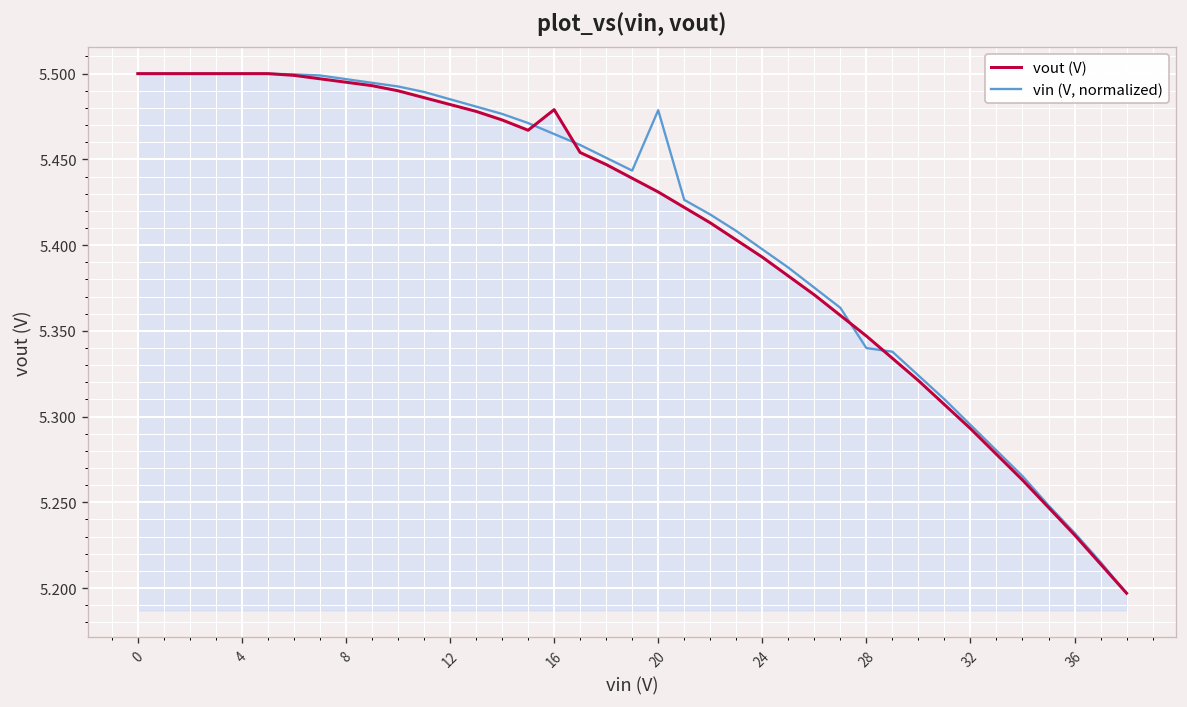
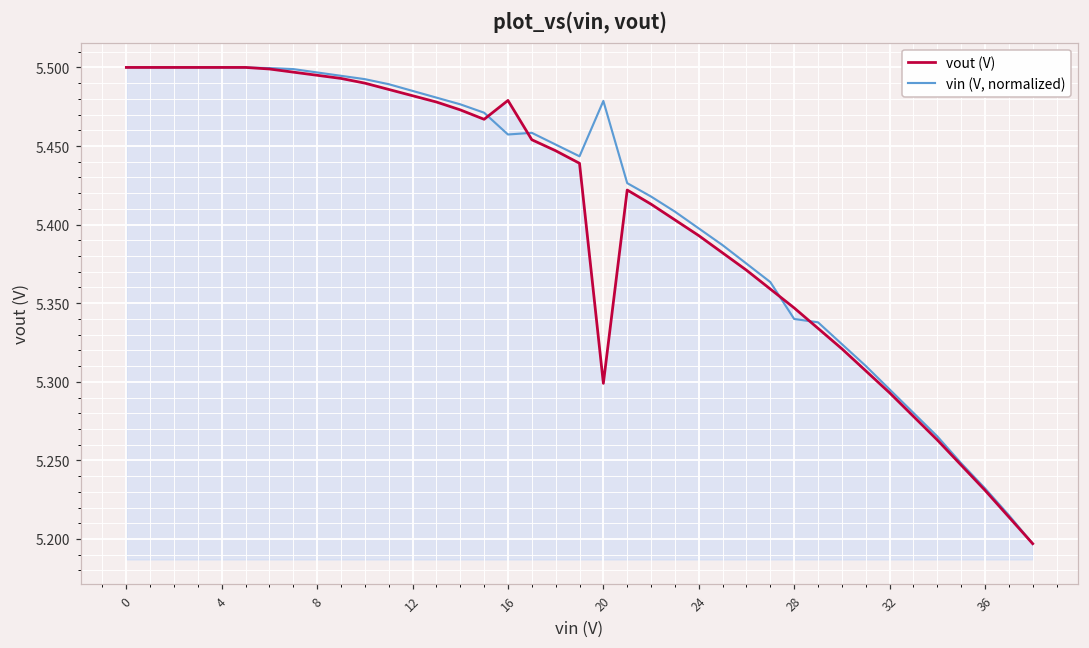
  {
    "vout (V)": {
      "12": 5.482,
      "16": 5.479,
-     "20": 5.431,
+     "20": 5.299,
      "24": 5.393,
      "28": 5.347,
      "32": 5.293
    },
    "vin (V, normalized)": {
      "12": 5.485,
-     "16": 5.465,
+     "16": 5.457,
      "20": 5.479,
      "24": 5.398,
      "28": 5.340,
      "32": 5.295
    }
  }
